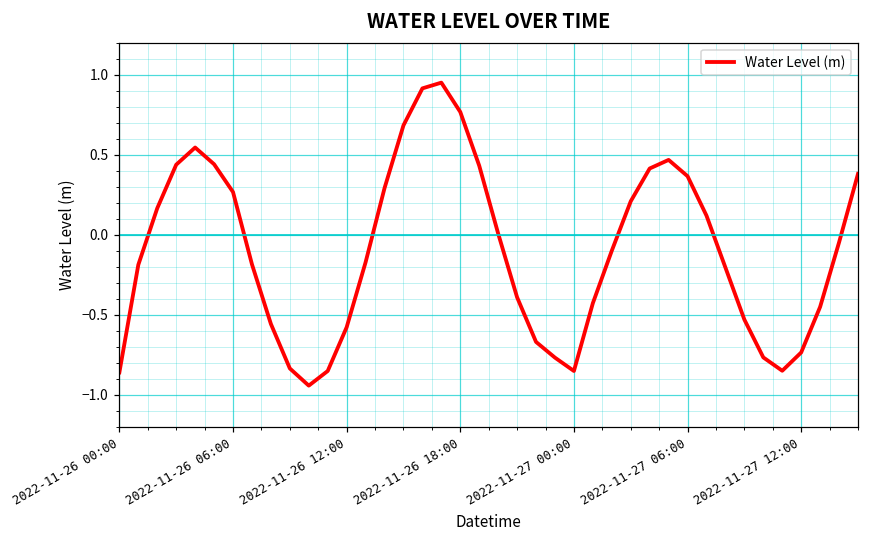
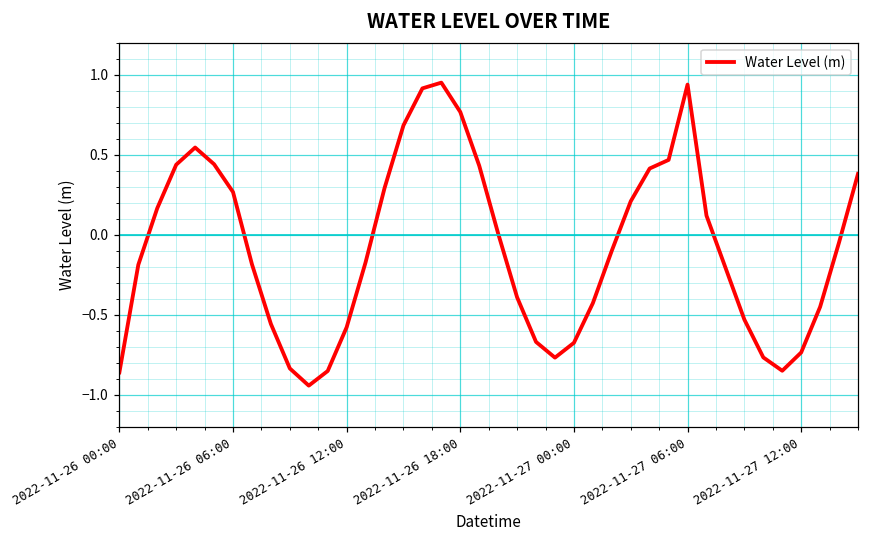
  {
    "2022-11-26 00:00": -0.86,
    "2022-11-26 06:00": 0.27,
    "2022-11-26 12:00": -0.58,
    "2022-11-26 18:00": 0.77,
-   "2022-11-27 00:00": -0.85,
-   "2022-11-27 06:00": 0.37,
+   "2022-11-27 00:00": -0.67,
+   "2022-11-27 06:00": 0.94,
    "2022-11-27 12:00": -0.74
  }
